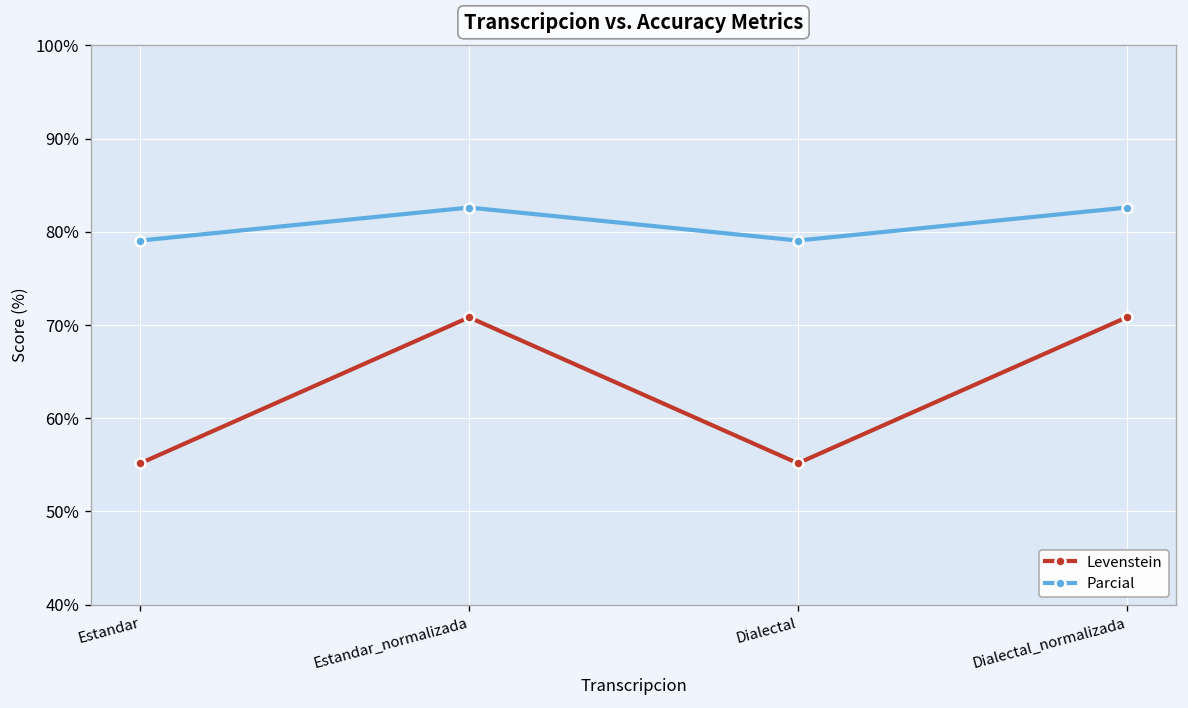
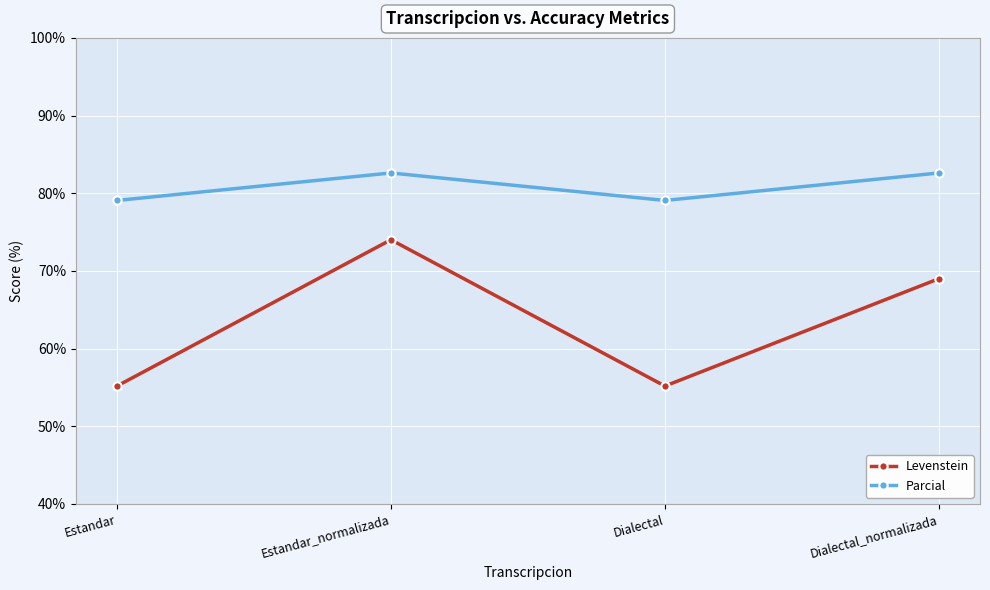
  {
    "Levenstein": {
      "Estandar": "55%",
-     "Estandar_normalizada": "71%",
+     "Estandar_normalizada": "74%",
      "Dialectal": "55%",
-     "Dialectal_normalizada": "71%"
+     "Dialectal_normalizada": "69%"
    },
    "Parcial": {
      "Estandar": "79%",
      "Estandar_normalizada": "83%",
      "Dialectal": "79%",
      "Dialectal_normalizada": "83%"
    }
  }
